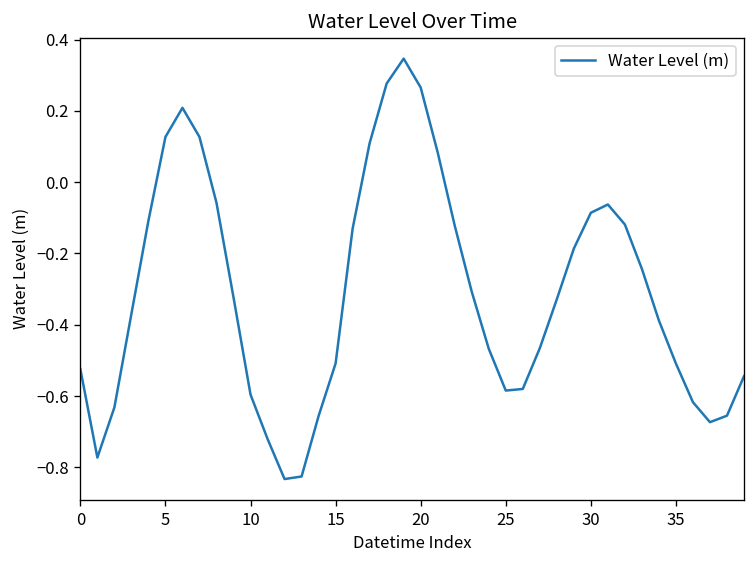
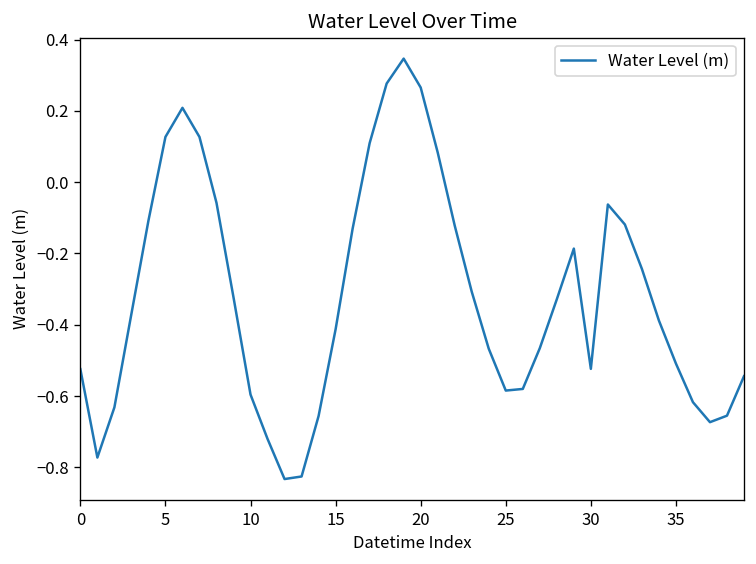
  {
    "0": -0.52,
    "5": 0.13,
    "10": -0.60,
-   "15": -0.51,
+   "15": -0.41,
    "20": 0.27,
    "25": -0.58,
-   "30": -0.09,
+   "30": -0.52,
    "35": -0.51
  }
